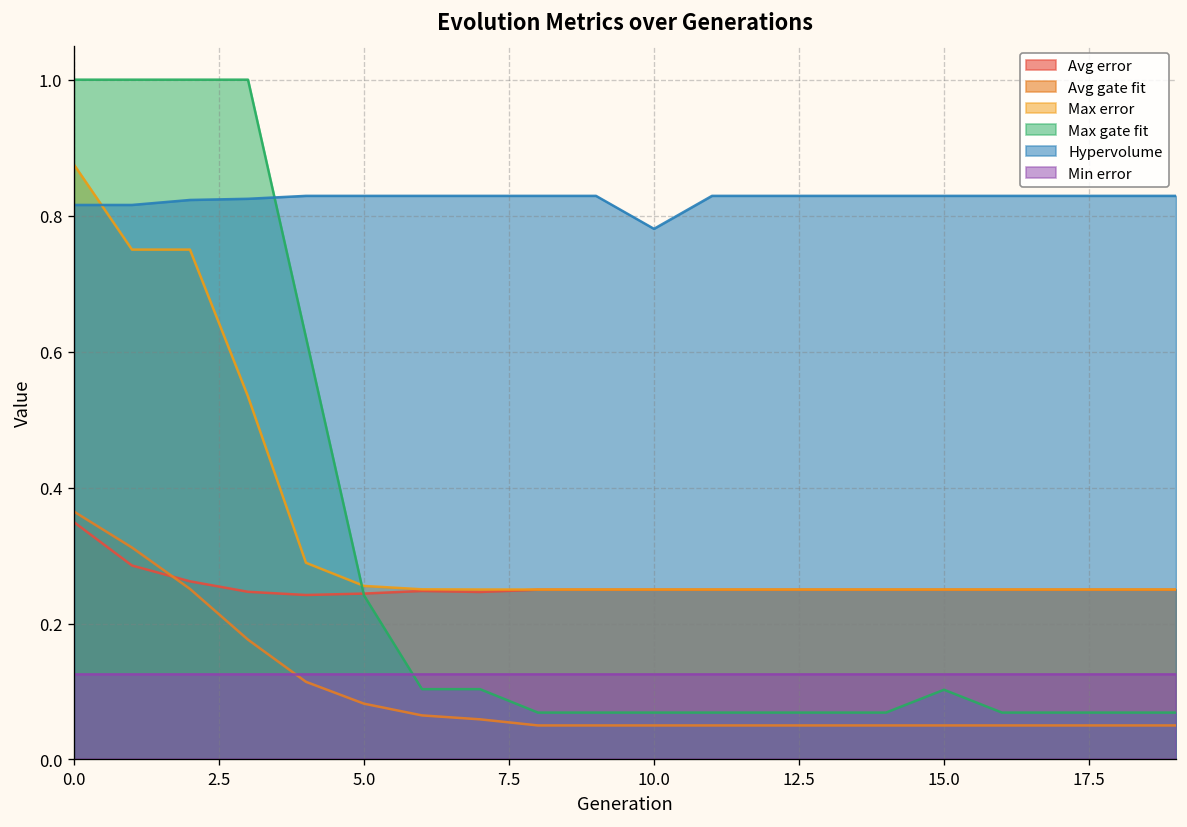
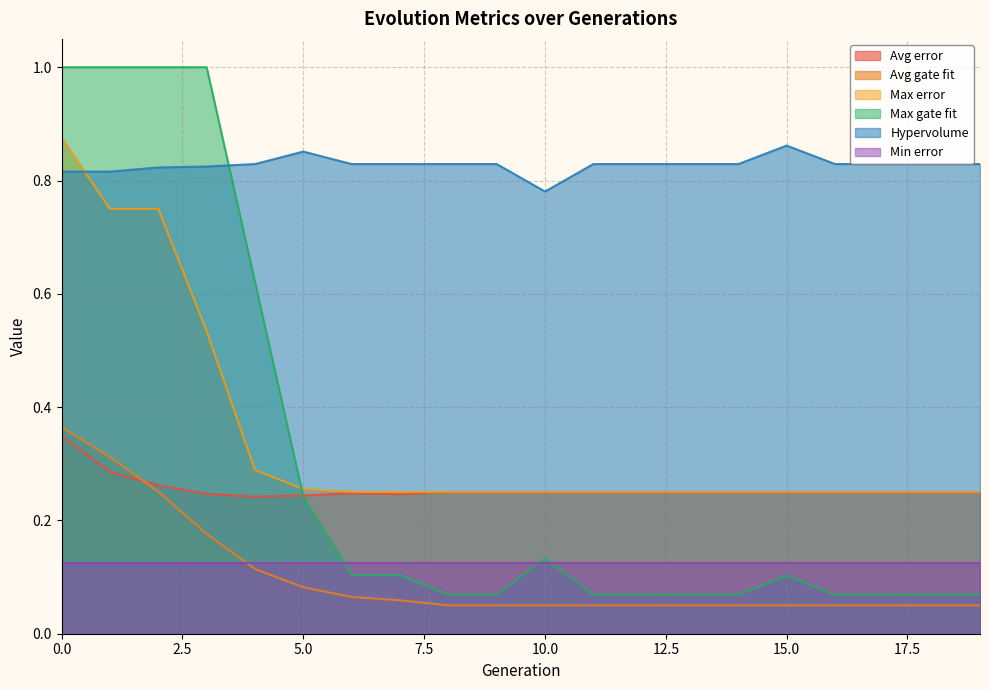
  {
    "Max gate fit": {
      "0.0": 1.00,
-     "10.0": 0.07,
+     "10.0": 0.13,
      "15.0": 0.10
    },
    "Hypervolume": {
      "0.0": 0.82,
-     "5.0": 0.83,
+     "5.0": 0.85,
      "10.0": 0.78,
-     "15.0": 0.83
+     "15.0": 0.86
    },
    "Min error": {
      "0.0": 0.13,
      "5.0": 0.13,
      "10.0": 0.13,
      "15.0": 0.13
    }
  }
